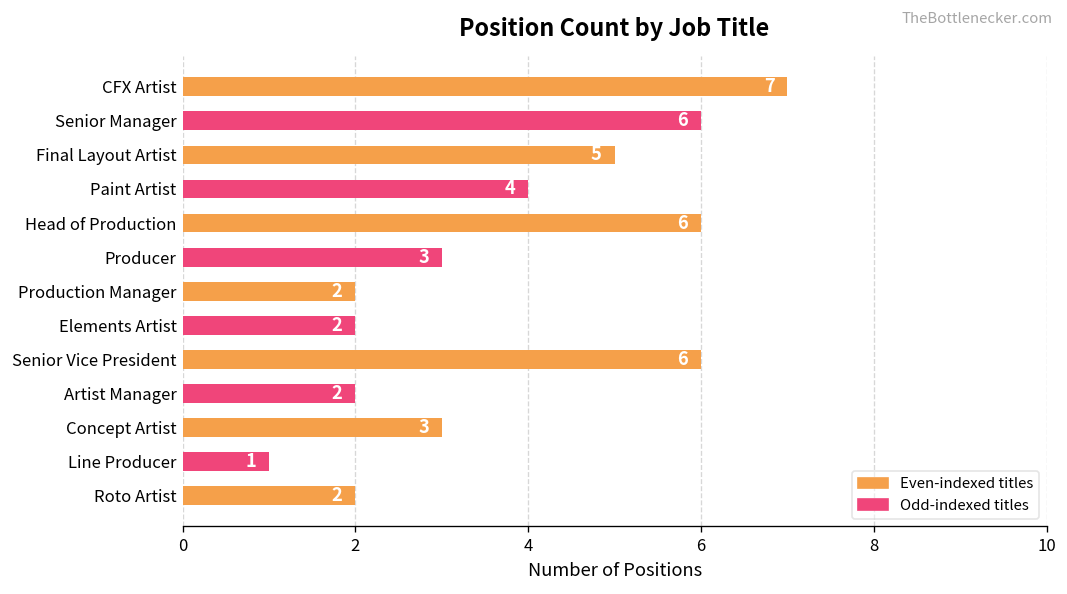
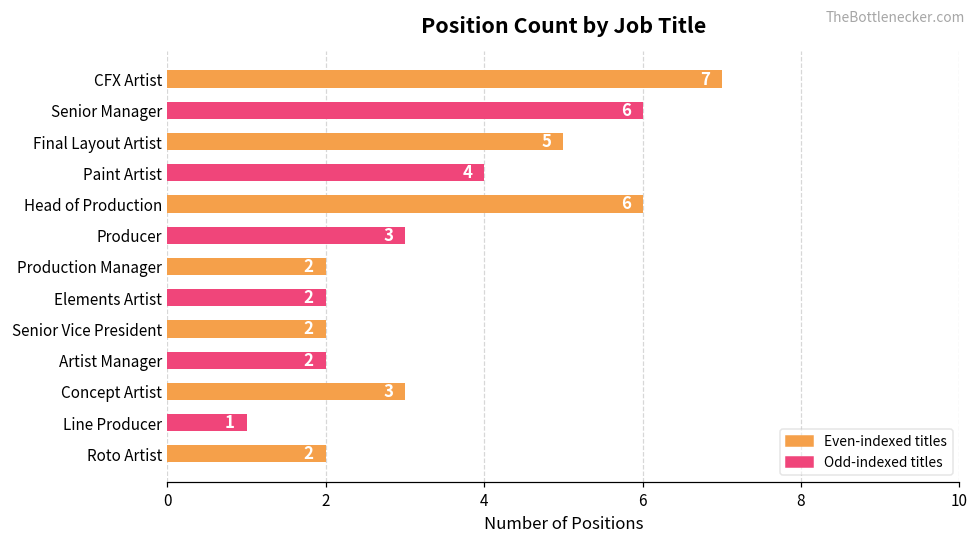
  {
    "CFX Artist": 7,
    "Senior Manager": 6,
    "Final Layout Artist": 5,
    "Paint Artist": 4,
    "Head of Production": 6,
    "Producer": 3,
    "Production Manager": 2,
    "Elements Artist": 2,
-   "Senior Vice President": 6,
+   "Senior Vice President": 2,
    "Artist Manager": 2,
    "Concept Artist": 3,
    "Line Producer": 1,
    "Roto Artist": 2
  }
